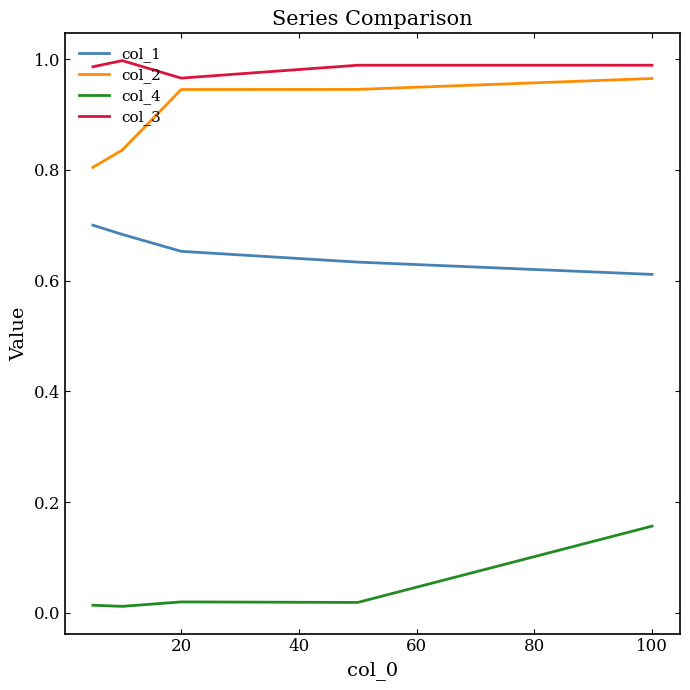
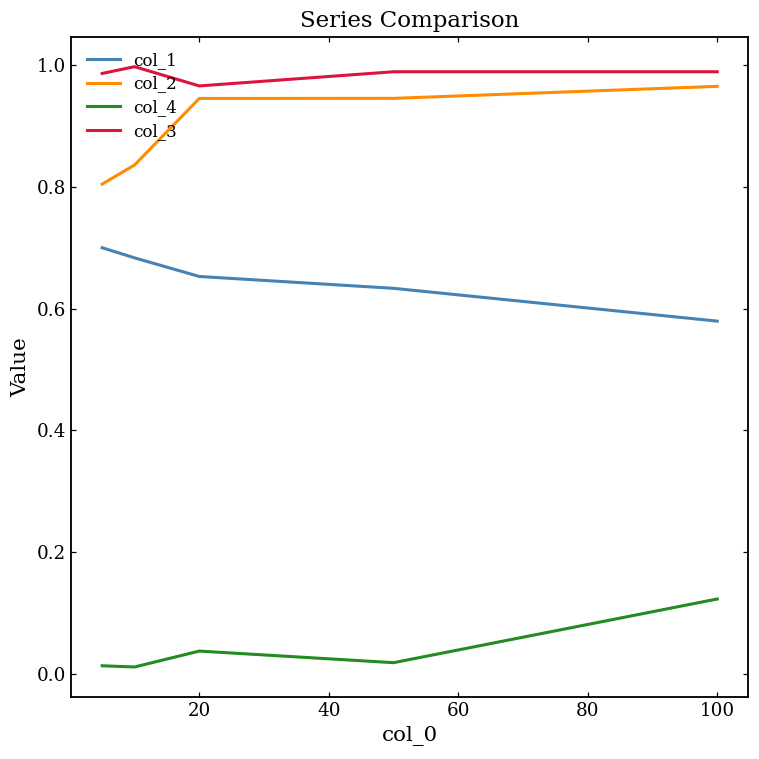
  {
    "col_1": {
      "20": 0.65,
-     "100": 0.61
+     "100": 0.58
    },
    "col_2": {
      "20": 0.95,
      "100": 0.96
    },
    "col_4": {
-     "20": 0.02,
-     "100": 0.16
+     "20": 0.04,
+     "100": 0.12
    },
    "col_3": {
      "20": 0.97,
      "100": 0.99
    }
  }
